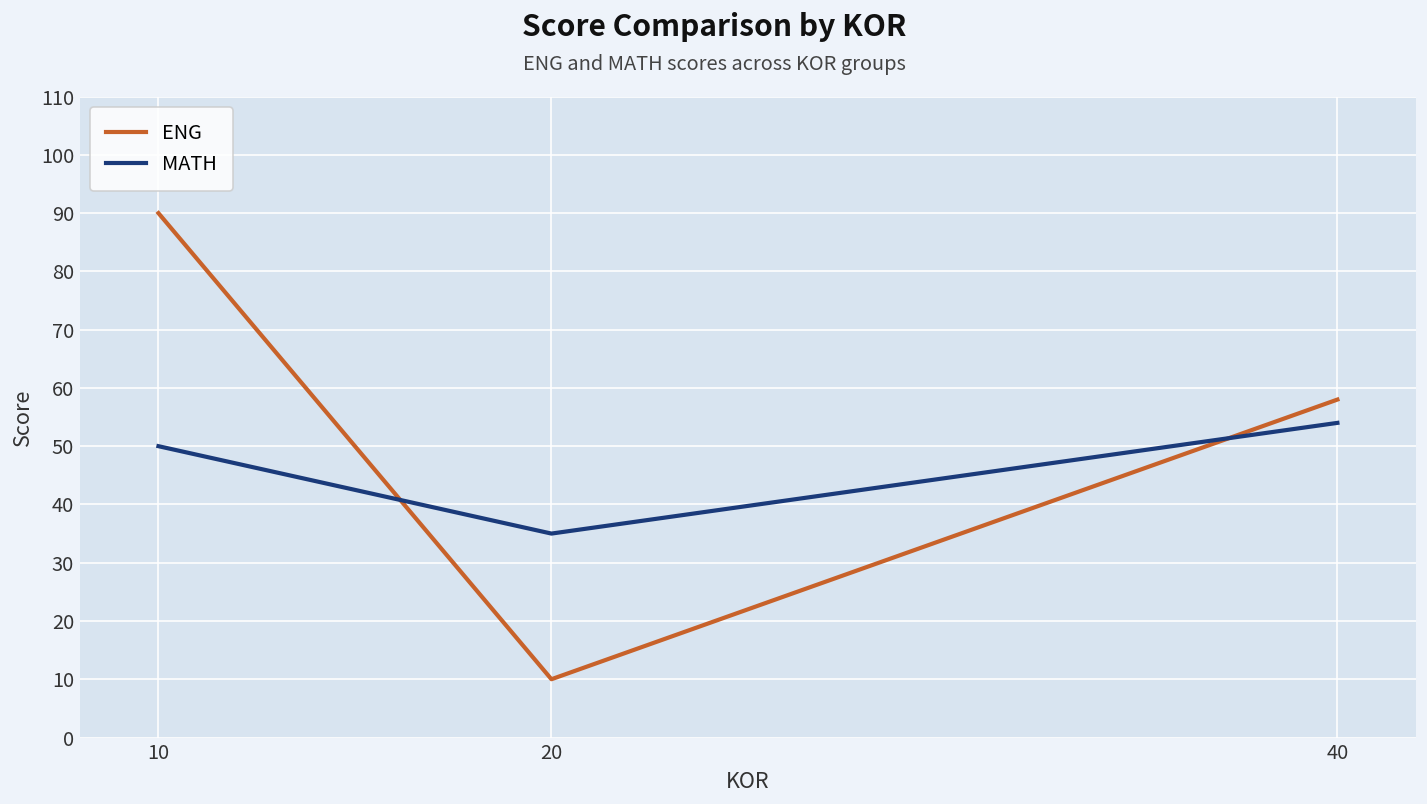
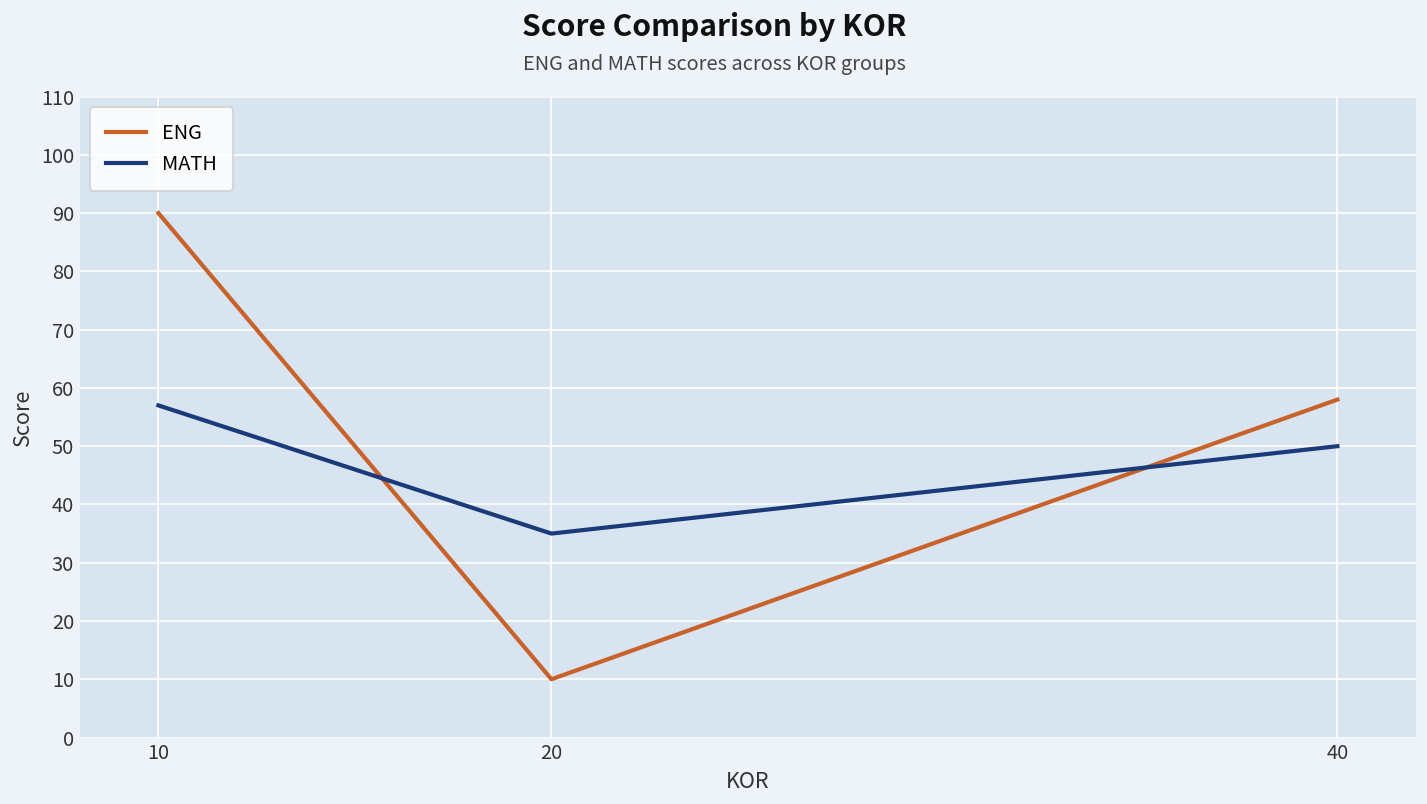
  {
    "ENG": {
      "10": 90,
      "20": 10,
      "40": 58
    },
    "MATH": {
-     "10": 50,
+     "10": 57,
      "20": 35,
-     "40": 54
+     "40": 50
    }
  }
